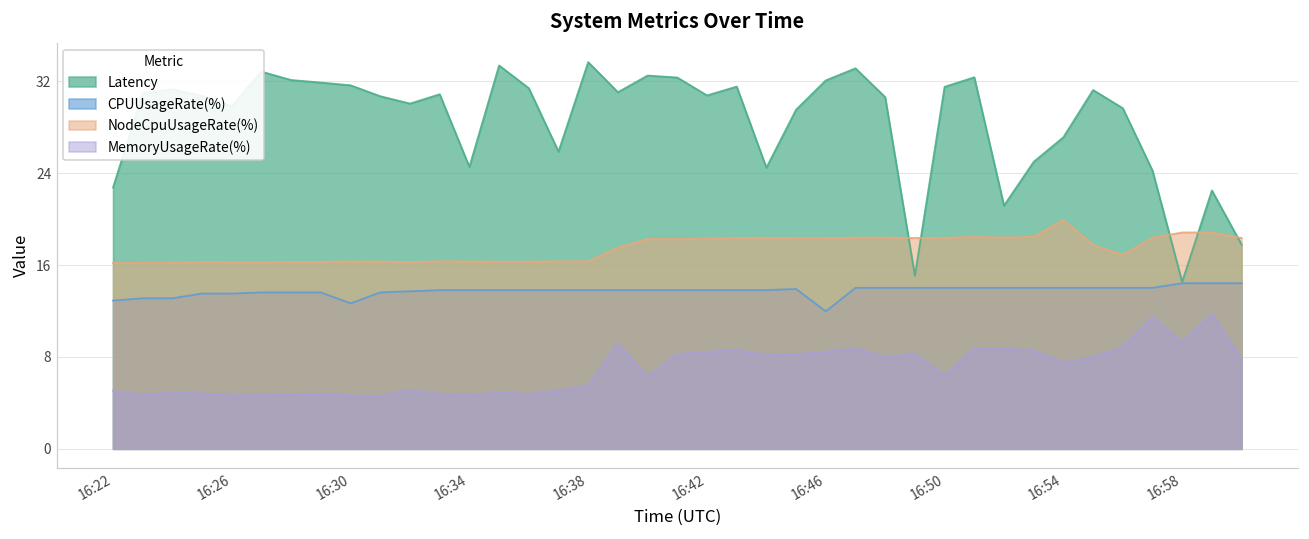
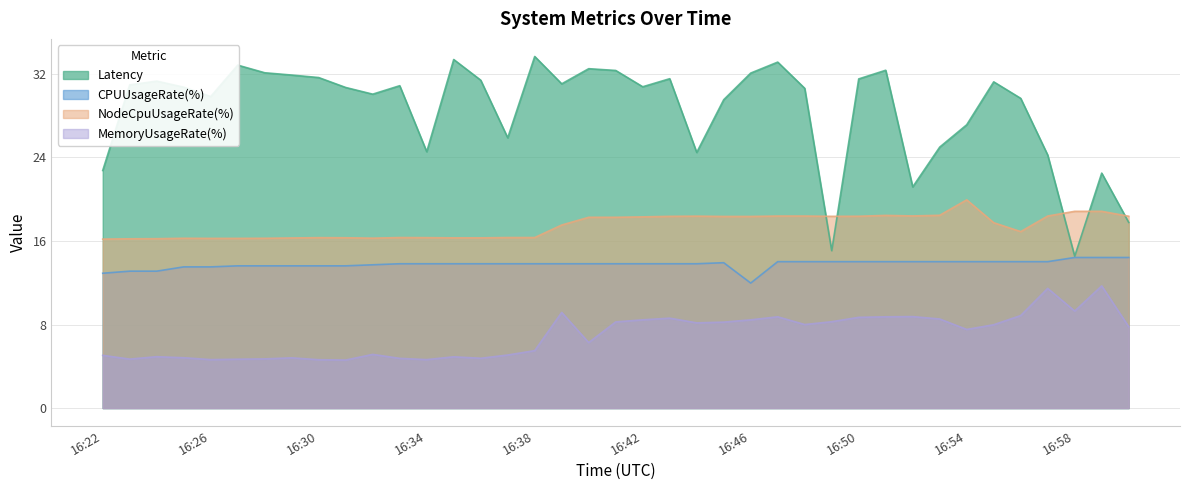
  {
    "Latency": {
      "16:22": 22.8,
      "16:30": 31.7,
      "16:34": 24.6,
      "16:38": 33.7,
      "16:42": 30.8,
      "16:46": 32.1,
      "16:50": 31.5,
      "16:54": 27.1
    },
    "CPUUsageRate(%)": {
      "16:22": 12.9,
      "16:26": 13.5,
-     "16:30": 12.7,
+     "16:30": 13.6,
      "16:34": 13.8,
      "16:38": 13.8,
      "16:42": 13.8,
      "16:46": 12.0,
      "16:50": 14.0,
      "16:54": 14.0
    },
    "NodeCpuUsageRate(%)": {
      "16:22": 16.2,
      "16:26": 16.3,
      "16:30": 16.3,
      "16:34": 16.3,
      "16:38": 16.3,
      "16:42": 18.3,
      "16:46": 18.4,
      "16:50": 18.4,
      "16:54": 19.9,
      "16:58": 18.8
    },
    "MemoryUsageRate(%)": {
      "16:22": 5.1,
      "16:26": 4.6,
      "16:30": 4.6,
      "16:34": 4.6,
      "16:38": 5.5,
      "16:42": 8.5,
      "16:46": 8.5,
-     "16:50": 6.4,
+     "16:50": 8.7,
      "16:54": 7.5,
      "16:58": 9.3
    }
  }
